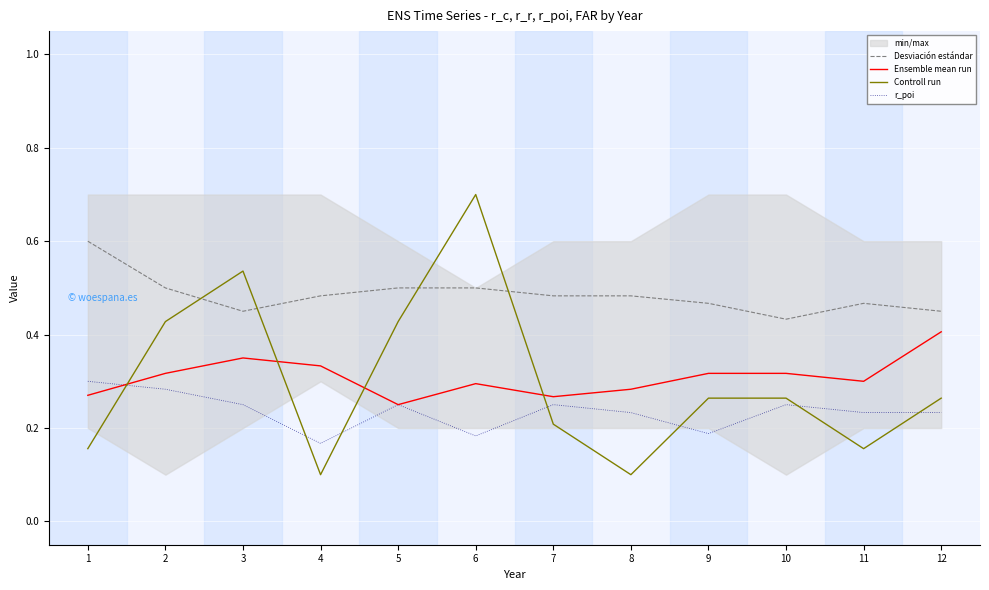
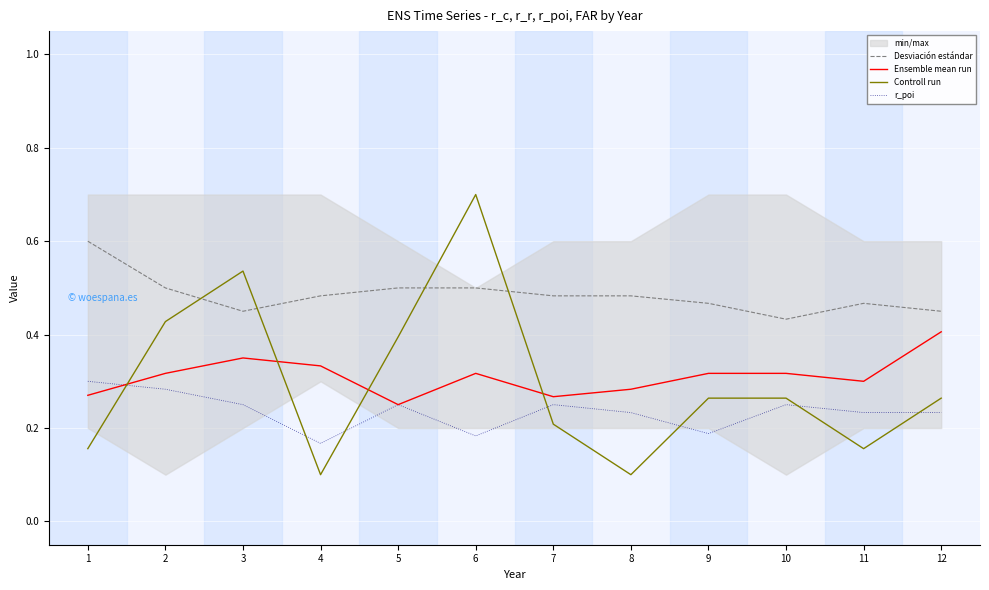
  {
    "Desviación estándar": {
      "1": 0.60,
      "2": 0.50,
      "3": 0.45,
      "4": 0.48,
      "5": 0.50,
      "7": 0.48,
      "8": 0.48,
      "9": 0.47,
      "10": 0.43,
      "11": 0.47,
      "12": 0.45
    },
    "Ensemble mean run": {
      "1": 0.27,
      "2": 0.32,
      "3": 0.35,
      "4": 0.33,
-     "6": 0.30,
+     "6": 0.32,
      "7": 0.27,
      "8": 0.28,
      "9": 0.32,
      "10": 0.32,
      "11": 0.30,
      "12": 0.41
    },
    "Controll run": {
      "1": 0.16,
      "2": 0.43,
      "3": 0.54,
      "4": 0.10,
-     "5": 0.43,
+     "5": 0.40,
      "6": 0.70,
      "7": 0.21,
      "8": 0.10,
      "9": 0.26,
      "10": 0.26,
      "11": 0.16,
      "12": 0.26
    },
    "r_poi": {
      "1": 0.30,
      "2": 0.28,
      "3": 0.25,
      "4": 0.17,
      "6": 0.18,
      "7": 0.25,
      "8": 0.23,
      "9": 0.19,
      "10": 0.25,
      "11": 0.23,
      "12": 0.23
    }
  }
